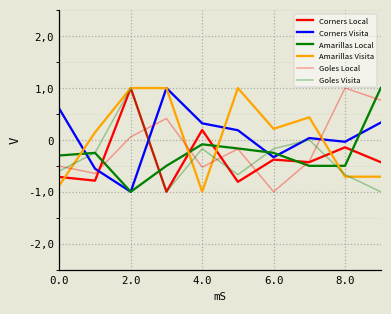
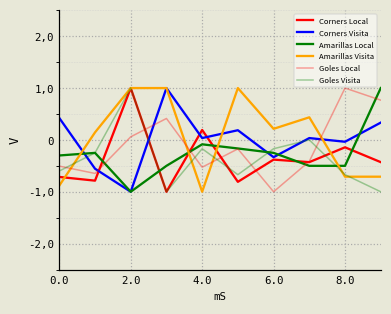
  {
    "Corners Visita": {
-     "0.0": 6,
-     "4.0": 3,
+     "0.0": 4,
+     "4.0": 0,
      "8.0": 0
    },
    "Amarillas Visita": {
      "0.0": -9,
      "4.0": -10,
      "6.0": 2
    }
  }
